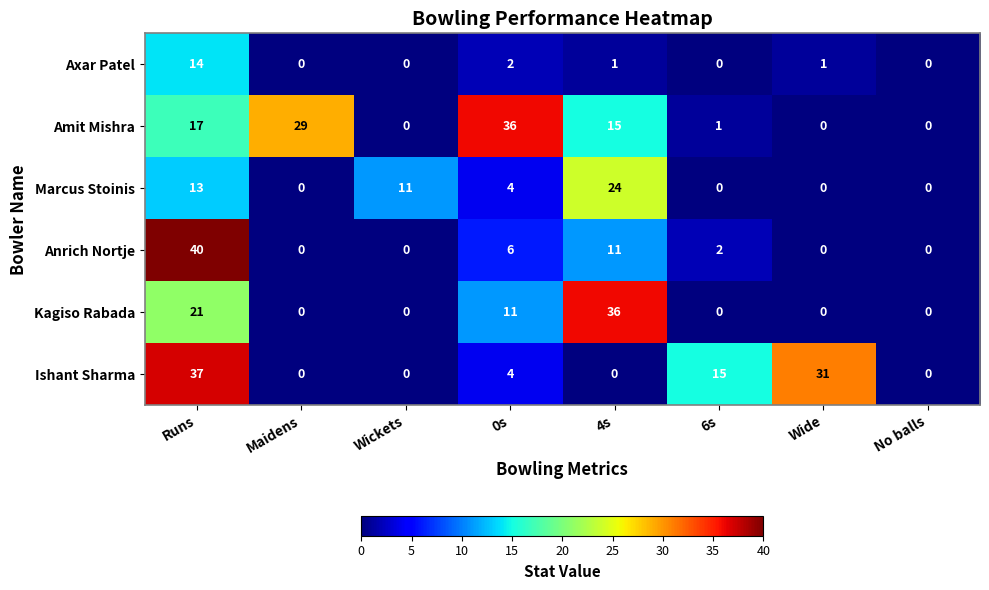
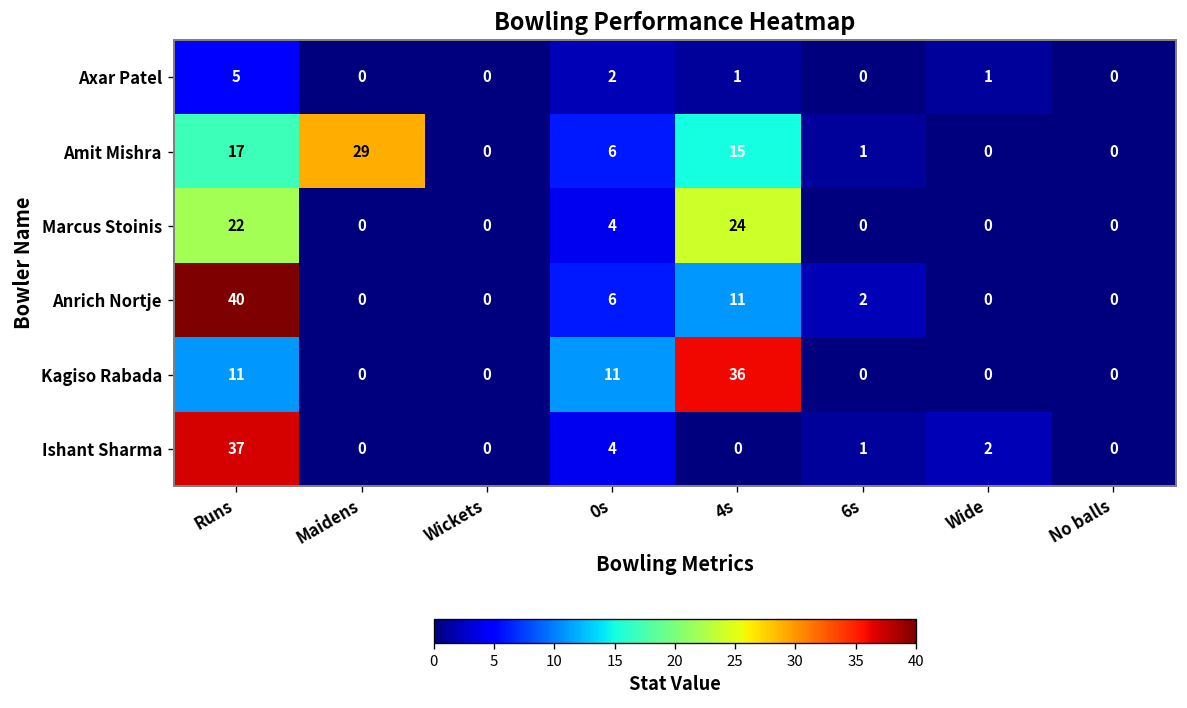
  {
    "Axar Patel": {
-     "Runs": 14,
+     "Runs": 5,
      "Maidens": 0,
      "Wickets": 0,
      "0s": 2,
      "4s": 1,
      "6s": 0,
      "Wide": 1,
      "No balls": 0
    },
    "Amit Mishra": {
      "Runs": 17,
      "Maidens": 29,
      "Wickets": 0,
-     "0s": 36,
+     "0s": 6,
      "4s": 15,
      "6s": 1,
      "Wide": 0,
      "No balls": 0
    },
    "Marcus Stoinis": {
-     "Runs": 13,
+     "Runs": 22,
      "Maidens": 0,
-     "Wickets": 11,
+     "Wickets": 0,
      "0s": 4,
      "4s": 24,
      "6s": 0,
      "Wide": 0,
      "No balls": 0
    },
    "Anrich Nortje": {
      "Runs": 40,
      "Maidens": 0,
      "Wickets": 0,
      "0s": 6,
      "4s": 11,
      "6s": 2,
      "Wide": 0,
      "No balls": 0
    },
    "Kagiso Rabada": {
-     "Runs": 21,
+     "Runs": 11,
      "Maidens": 0,
      "Wickets": 0,
      "0s": 11,
      "4s": 36,
      "6s": 0,
      "Wide": 0,
      "No balls": 0
    },
    "Ishant Sharma": {
      "Runs": 37,
      "Maidens": 0,
      "Wickets": 0,
      "0s": 4,
      "4s": 0,
-     "6s": 15,
-     "Wide": 31,
+     "6s": 1,
+     "Wide": 2,
      "No balls": 0
    }
  }
